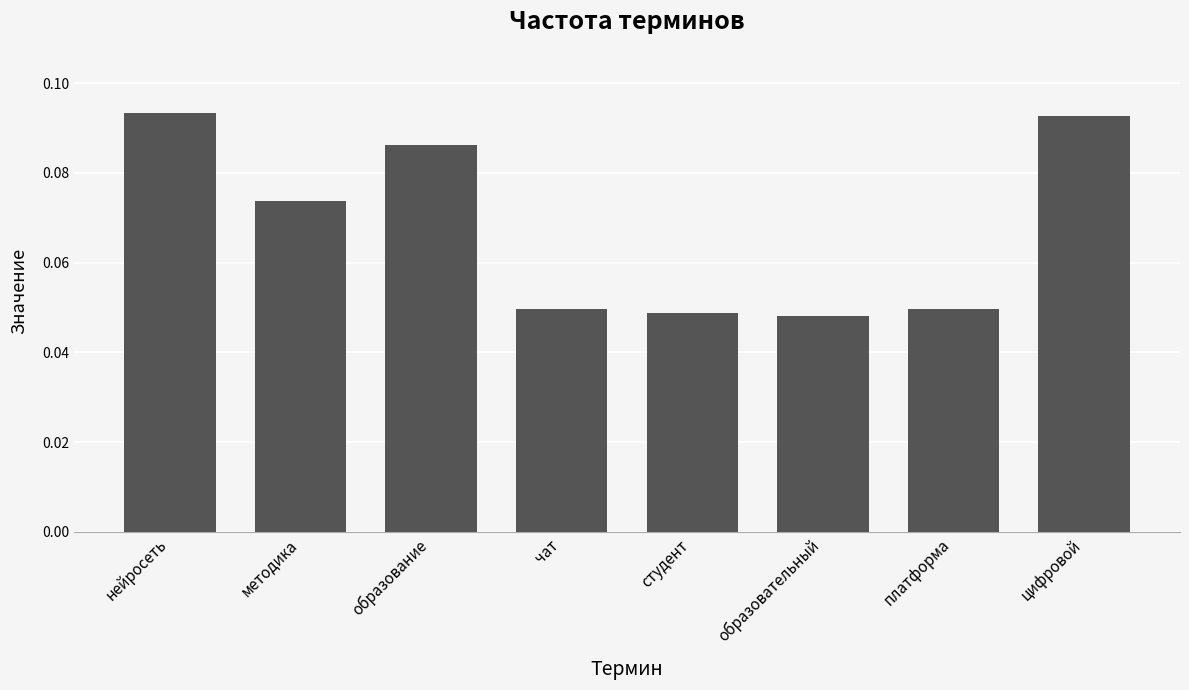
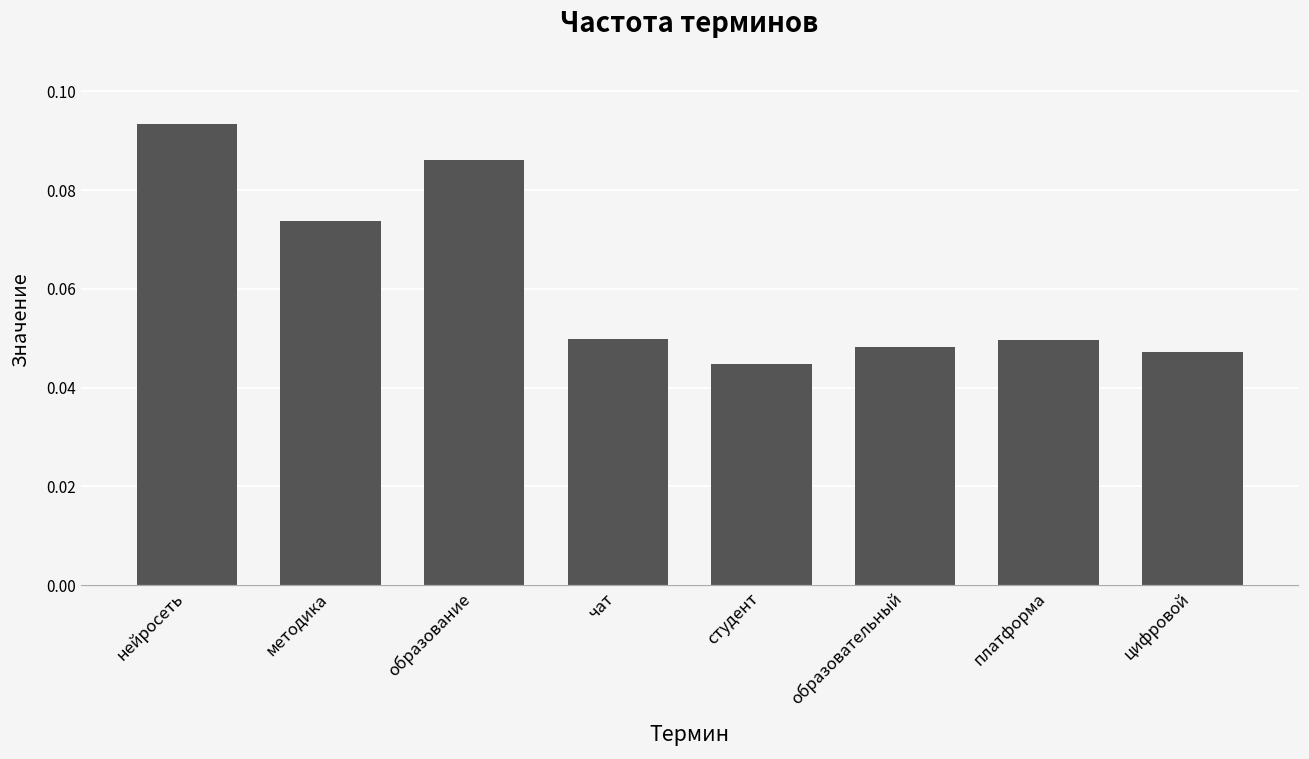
  {
    "нейросеть": 0.093,
    "методика": 0.074,
    "образование": 0.086,
    "чат": 0.050,
-   "студент": 0.049,
+   "студент": 0.045,
    "образовательный": 0.048,
    "платформа": 0.050,
-   "цифровой": 0.093
+   "цифровой": 0.047
  }
